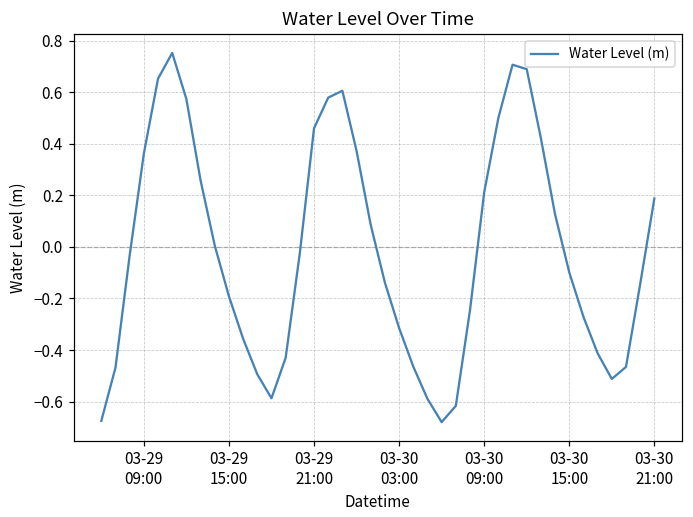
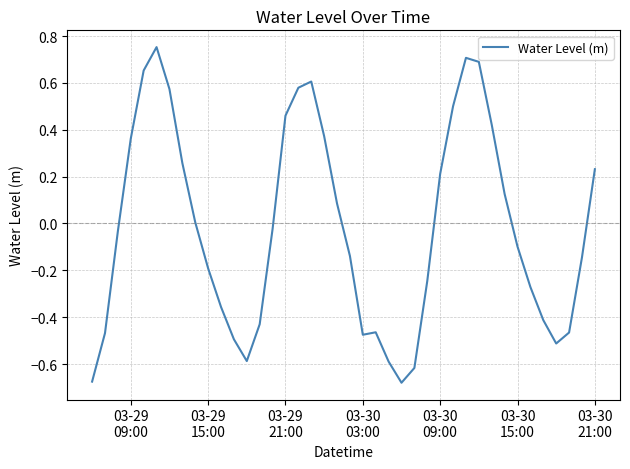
  {
    "03-29 09:00": 0.36,
    "03-29 15:00": -0.19,
    "03-29 21:00": 0.46,
-   "03-30 03:00": -0.31,
+   "03-30 03:00": -0.47,
    "03-30 09:00": 0.21,
    "03-30 15:00": -0.10,
-   "03-30 21:00": 0.19
+   "03-30 21:00": 0.23
  }
